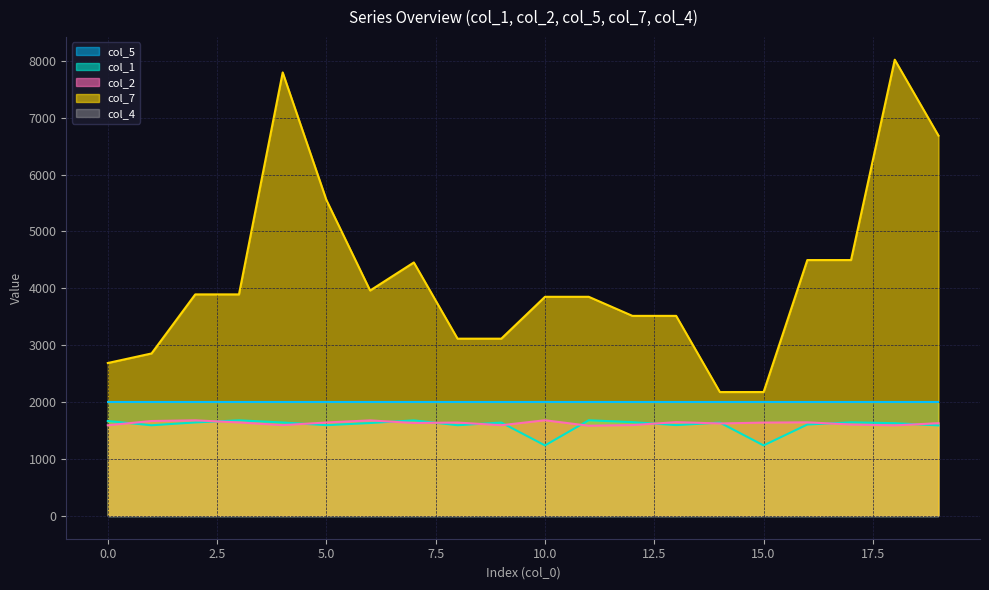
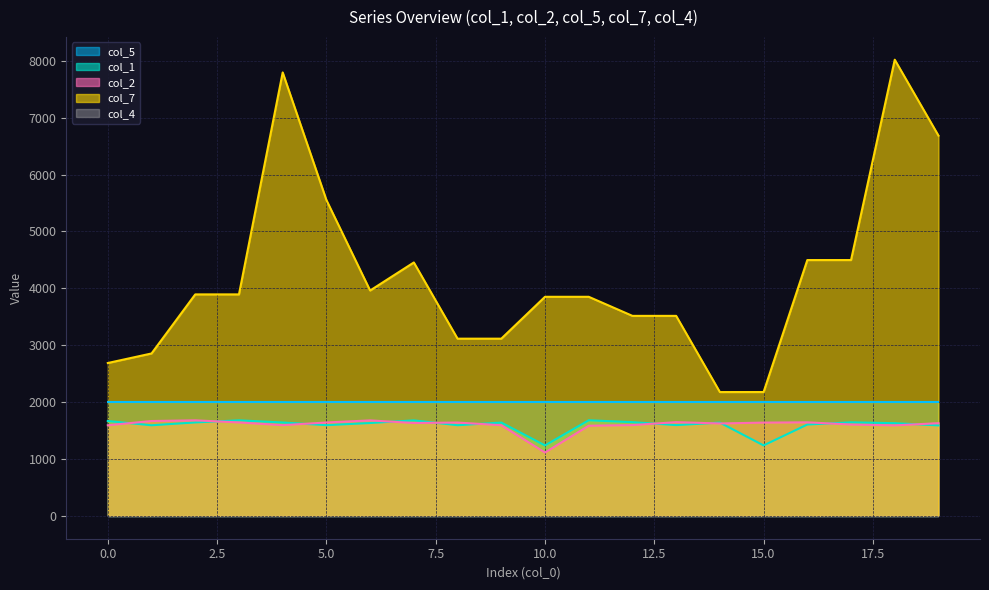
  {
    "col_5": {
      "0.0": 2000,
      "5.0": 2000,
      "10.0": 2000,
      "15.0": 2000
    },
    "col_1": {
      "0.0": 1700,
      "5.0": 1600,
      "10.0": 1200,
      "15.0": 1200
    },
    "col_2": {
      "0.0": 1600,
      "5.0": 1600,
-     "10.0": 1700,
+     "10.0": 1100,
      "15.0": 1600
    },
    "col_7": {
      "0.0": 2700,
      "5.0": 5600,
      "10.0": 3900,
      "15.0": 2200
    },
    "col_4": {
      "0.0": 0,
      "5.0": 0,
      "10.0": 0,
      "15.0": 0
    }
  }
